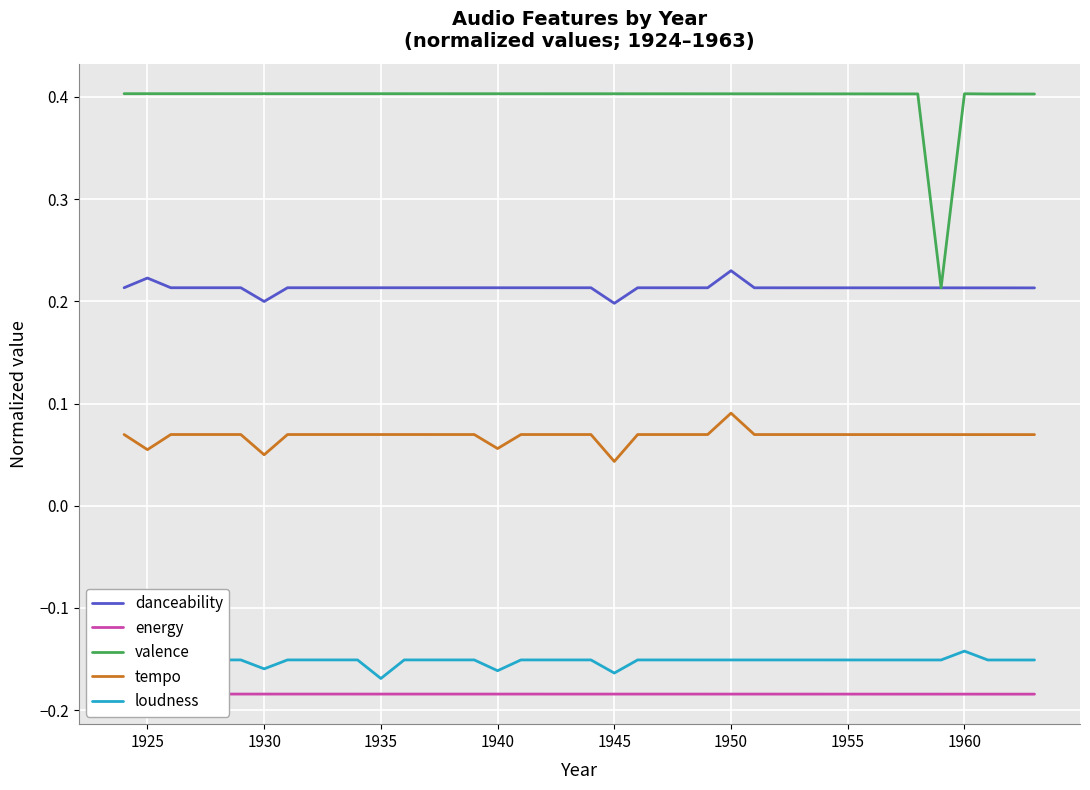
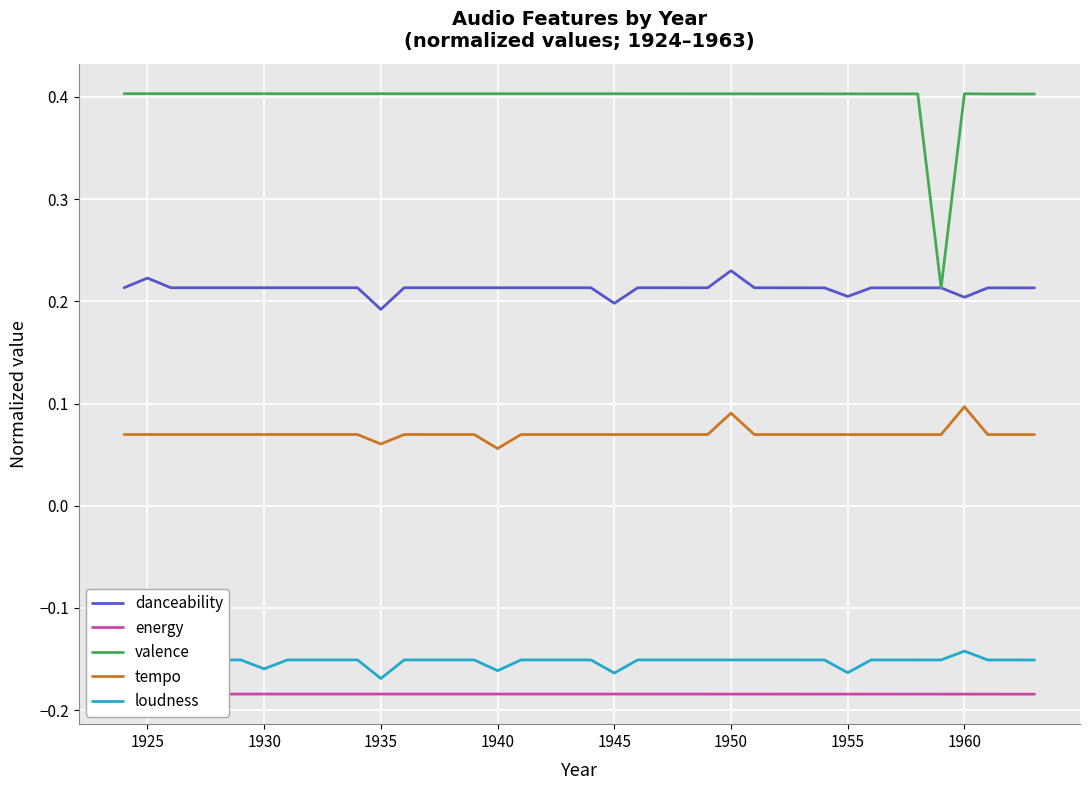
  {
    "danceability": {
      "1925": 0.223,
-     "1930": 0.200,
-     "1935": 0.213,
+     "1930": 0.213,
+     "1935": 0.192,
      "1940": 0.213,
      "1945": 0.198,
      "1950": 0.230,
-     "1955": 0.213,
-     "1960": 0.213
+     "1955": 0.205,
+     "1960": 0.204
    },
    "energy": {
      "1930": -0.184,
      "1935": -0.184,
      "1940": -0.184,
      "1945": -0.184,
      "1950": -0.184,
      "1955": -0.184,
      "1960": -0.184
    },
    "valence": {
      "1925": 0.403,
      "1930": 0.403,
      "1935": 0.403,
      "1940": 0.403,
      "1945": 0.403,
      "1950": 0.403,
      "1955": 0.403,
      "1960": 0.403
    },
    "tempo": {
-     "1925": 0.055,
-     "1930": 0.050,
-     "1935": 0.070,
+     "1925": 0.070,
+     "1930": 0.070,
+     "1935": 0.060,
      "1940": 0.056,
-     "1945": 0.043,
+     "1945": 0.070,
      "1950": 0.091,
      "1955": 0.070,
-     "1960": 0.070
+     "1960": 0.097
    },
    "loudness": {
      "1930": -0.160,
      "1935": -0.169,
      "1940": -0.161,
      "1945": -0.164,
      "1950": -0.151,
-     "1955": -0.151,
+     "1955": -0.163,
      "1960": -0.142
    }
  }
